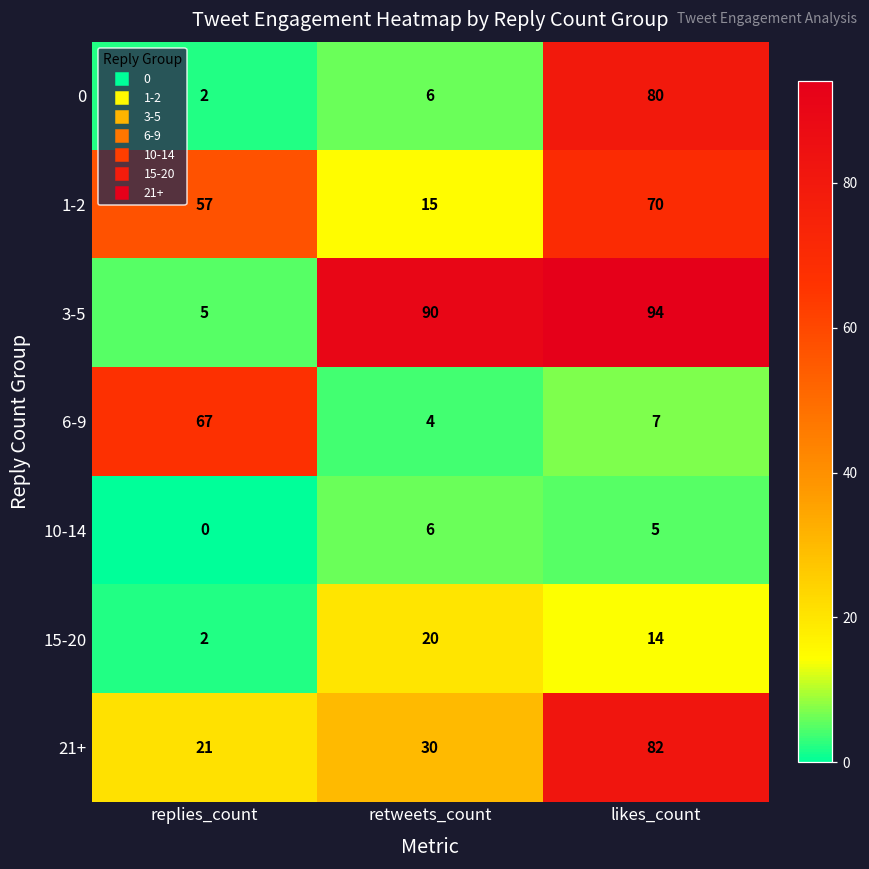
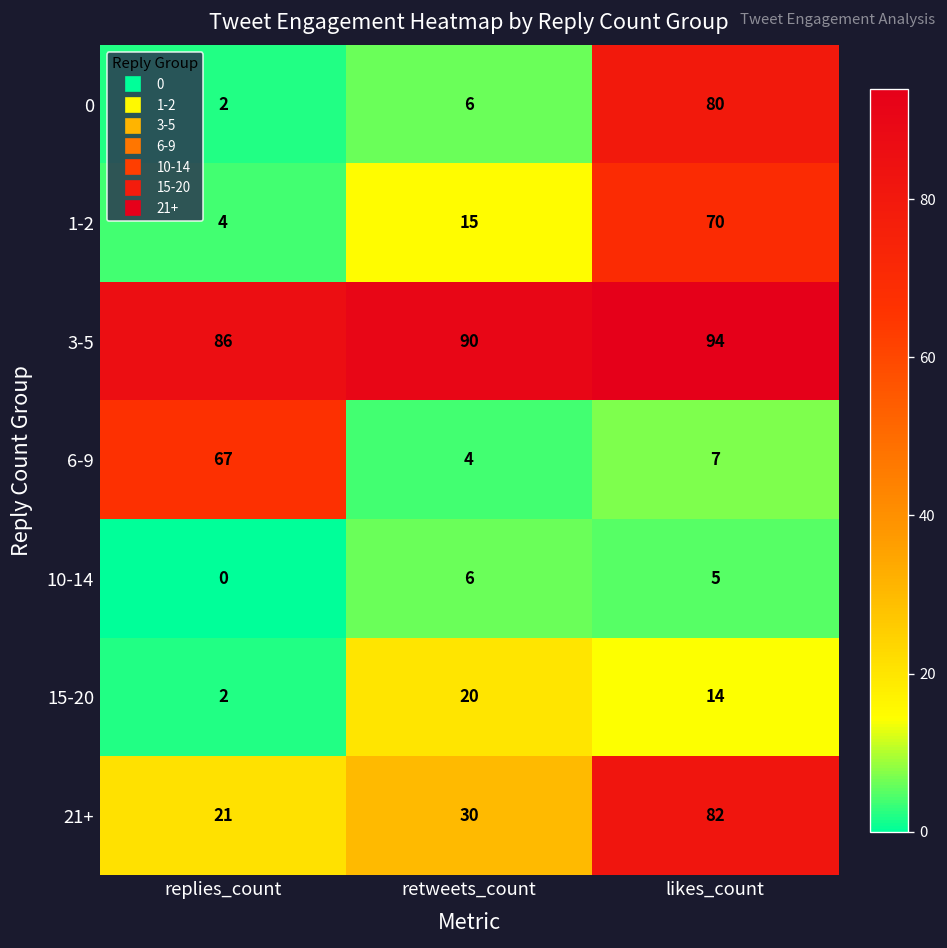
  {
    "0": {
      "replies_count": 2,
      "retweets_count": 6,
      "likes_count": 80
    },
    "1-2": {
-     "replies_count": 57,
+     "replies_count": 4,
      "retweets_count": 15,
      "likes_count": 70
    },
    "3-5": {
-     "replies_count": 5,
+     "replies_count": 86,
      "retweets_count": 90,
      "likes_count": 94
    },
    "6-9": {
      "replies_count": 67,
      "retweets_count": 4,
      "likes_count": 7
    },
    "10-14": {
      "replies_count": 0,
      "retweets_count": 6,
      "likes_count": 5
    },
    "15-20": {
      "replies_count": 2,
      "retweets_count": 20,
      "likes_count": 14
    },
    "21+": {
      "replies_count": 21,
      "retweets_count": 30,
      "likes_count": 82
    }
  }
